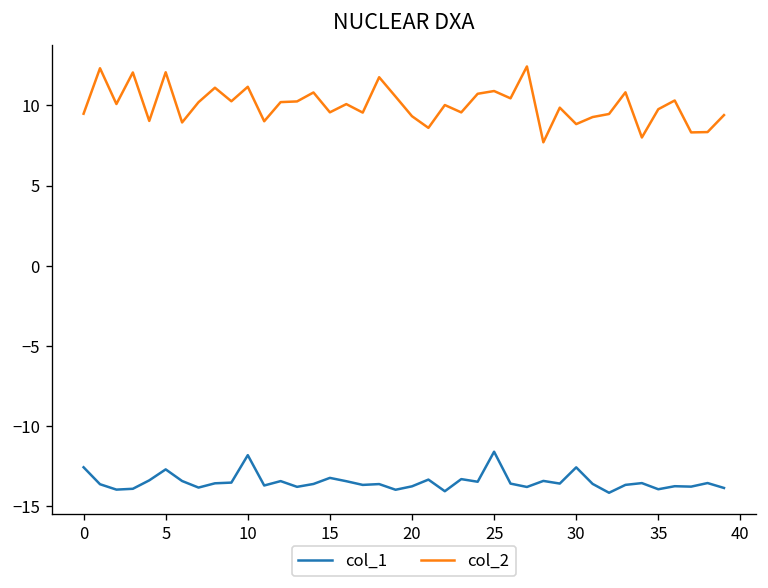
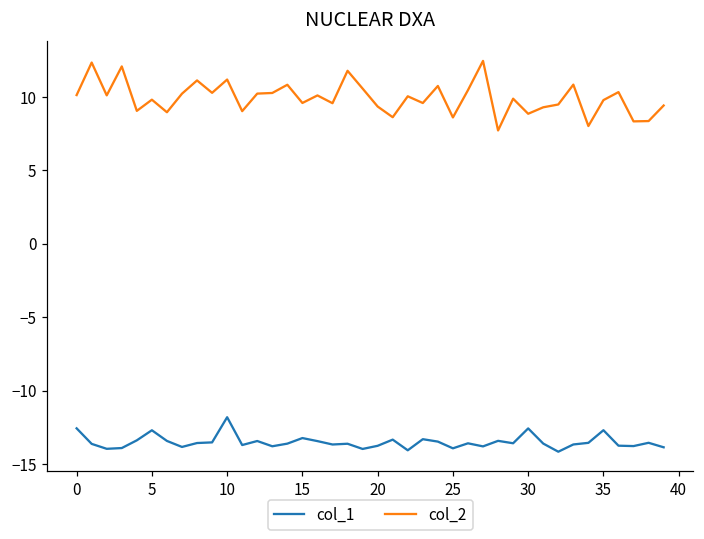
  {
    "col_1": {
      "0": -12.6,
      "5": -12.7,
      "10": -11.8,
      "15": -13.2,
      "20": -13.8,
-     "25": -11.6,
+     "25": -13.9,
      "30": -12.6,
-     "35": -13.9
+     "35": -12.7
    },
    "col_2": {
-     "0": 9.5,
-     "5": 12.1,
+     "0": 10.1,
+     "5": 9.8,
      "10": 11.2,
      "15": 9.6,
      "20": 9.3,
-     "25": 10.9,
+     "25": 8.6,
      "30": 8.8,
      "35": 9.8
    }
  }
